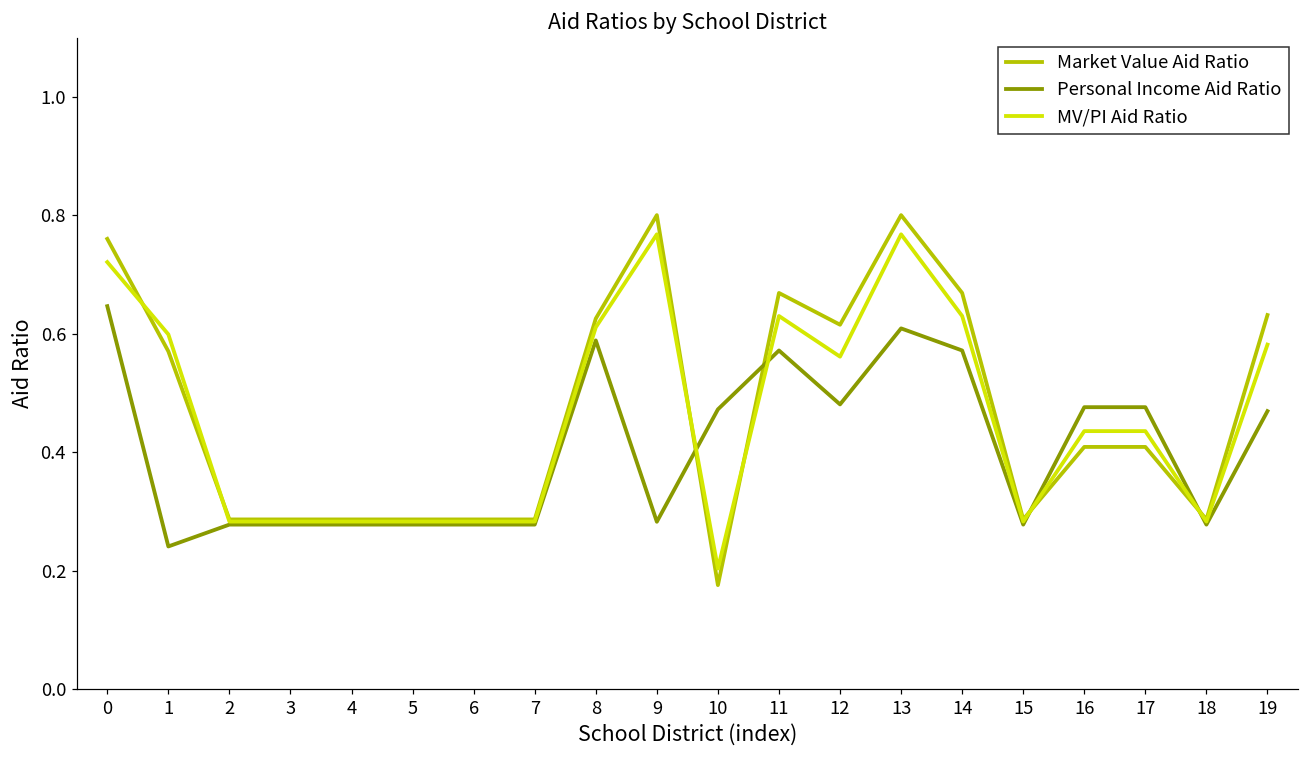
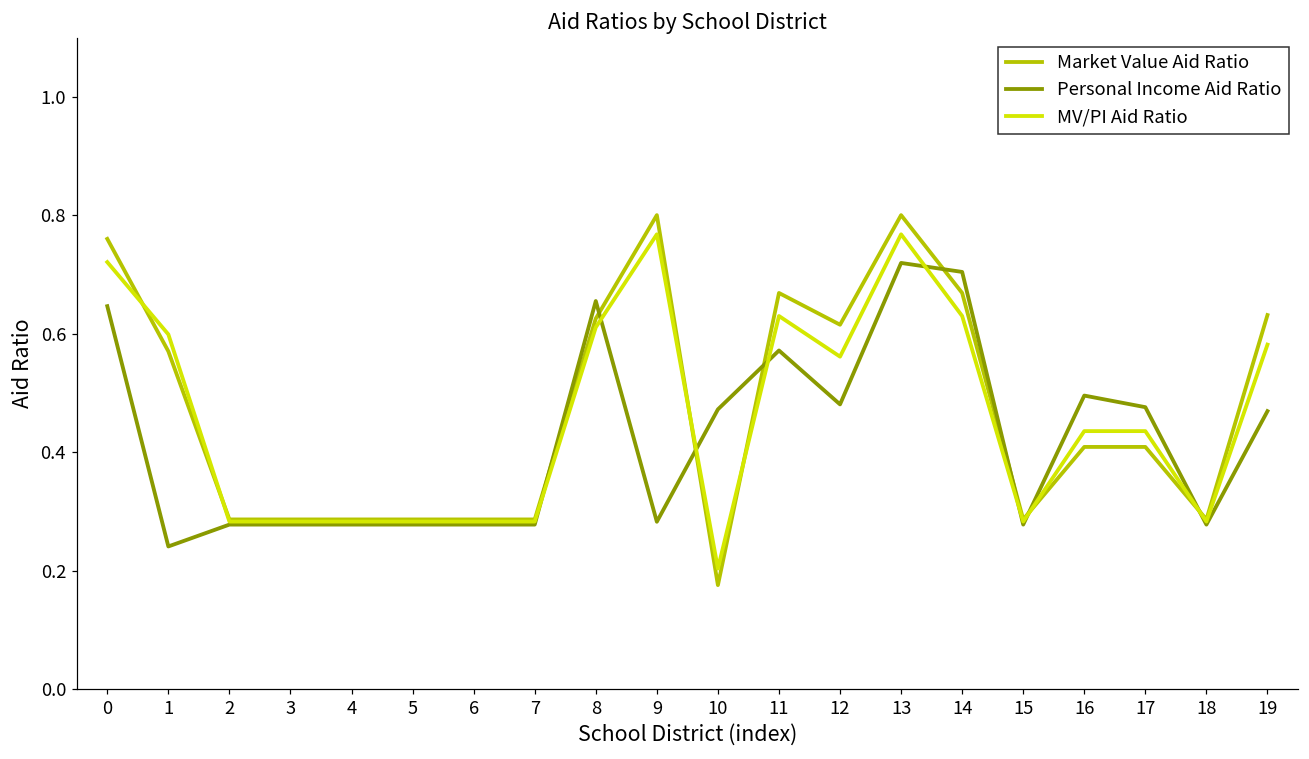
  {
    "Personal Income Aid Ratio": {
      "0": 0.65,
      "1": 0.24,
      "2": 0.28,
      "3": 0.28,
      "4": 0.28,
      "5": 0.28,
      "6": 0.28,
      "7": 0.28,
-     "8": 0.59,
+     "8": 0.66,
      "9": 0.28,
      "10": 0.47,
      "11": 0.57,
      "12": 0.48,
-     "13": 0.61,
-     "14": 0.57,
+     "13": 0.72,
+     "14": 0.70,
      "15": 0.28,
-     "16": 0.48,
+     "16": 0.50,
      "17": 0.48,
      "18": 0.28,
      "19": 0.47
    }
  }
